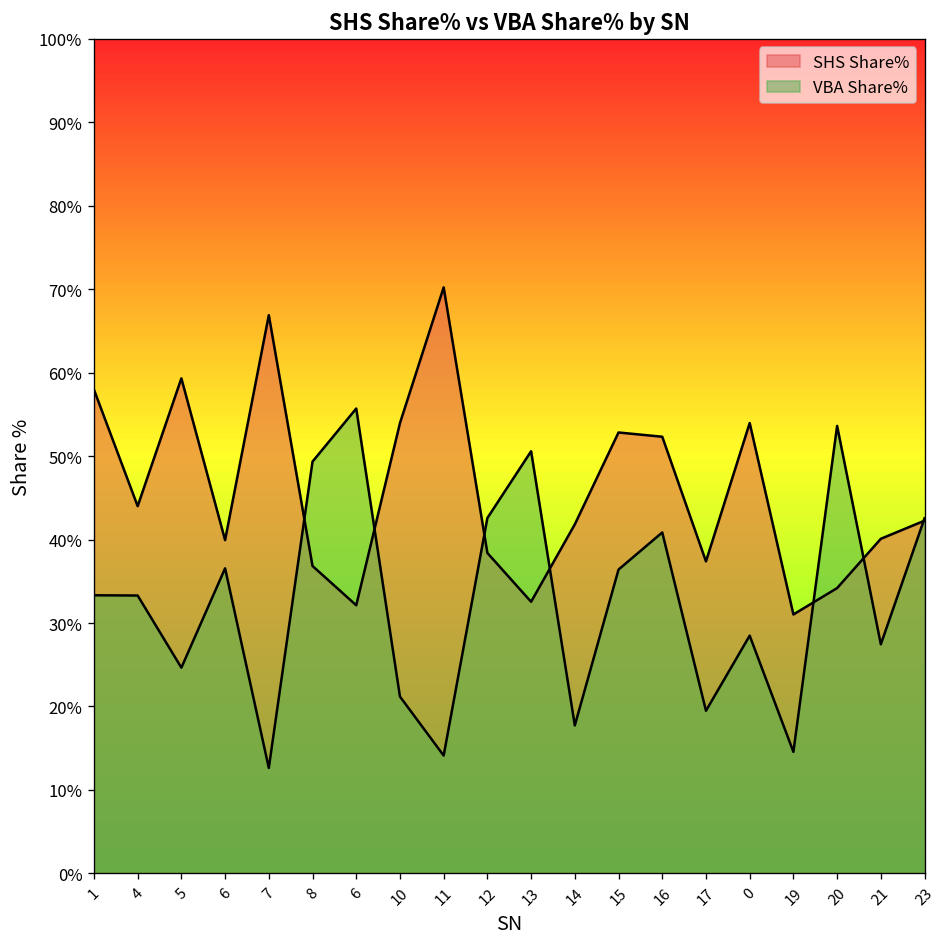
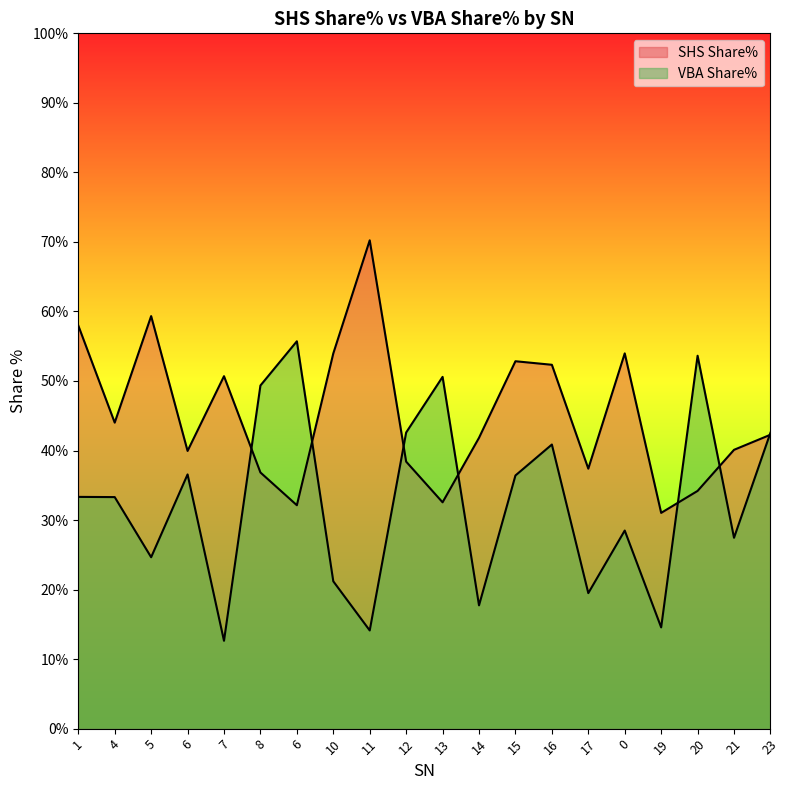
  {
    "SHS Share%": {
      "1": "58%",
      "4": "44%",
      "5": "59%",
-     "7": "67%",
+     "7": "51%",
      "8": "37%",
      "10": "54%",
      "11": "70%",
      "12": "38%",
      "13": "33%",
      "14": "42%",
      "15": "53%",
      "16": "52%",
      "17": "37%",
      "0": "54%",
      "19": "31%",
      "20": "34%",
      "21": "40%"
    },
    "VBA Share%": {
      "1": "33%",
      "4": "33%",
      "5": "25%",
      "7": "13%",
      "8": "49%",
      "10": "21%",
      "11": "14%",
      "12": "43%",
      "13": "51%",
      "14": "18%",
      "15": "36%",
      "16": "41%",
      "17": "19%",
      "0": "28%",
      "19": "15%",
      "20": "54%",
      "21": "27%"
    }
  }
